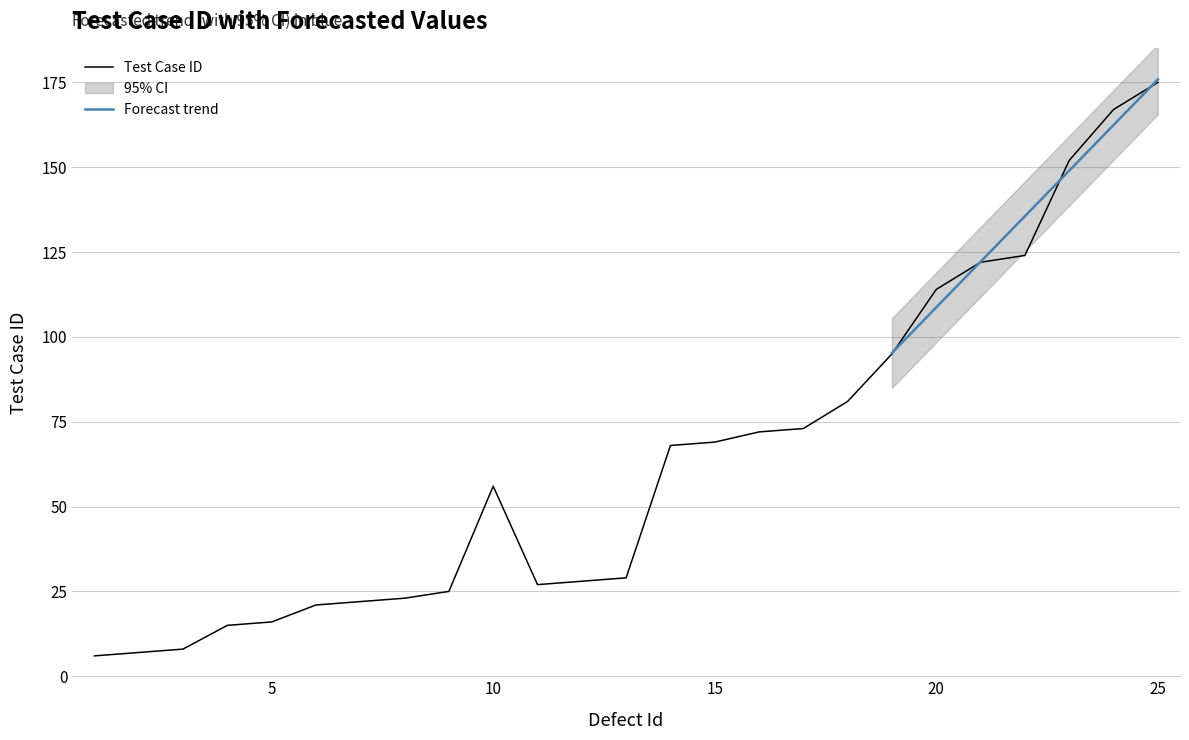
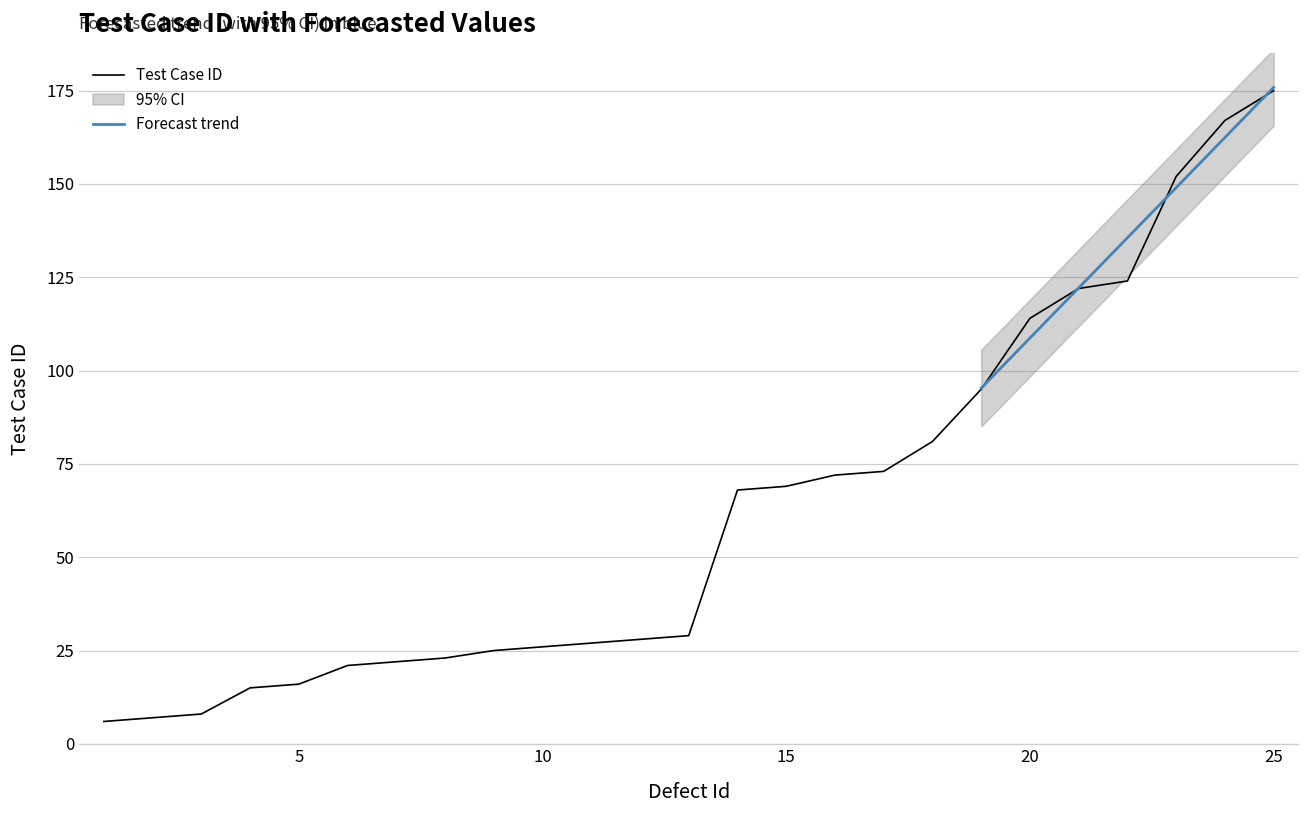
  {
    "Test Case ID": {
      "5": 16,
-     "10": 56,
+     "10": 26,
      "15": 69,
      "20": 114,
      "25": 175
    },
    "Forecast trend": {
      "20": 109,
      "25": 176
    }
  }
